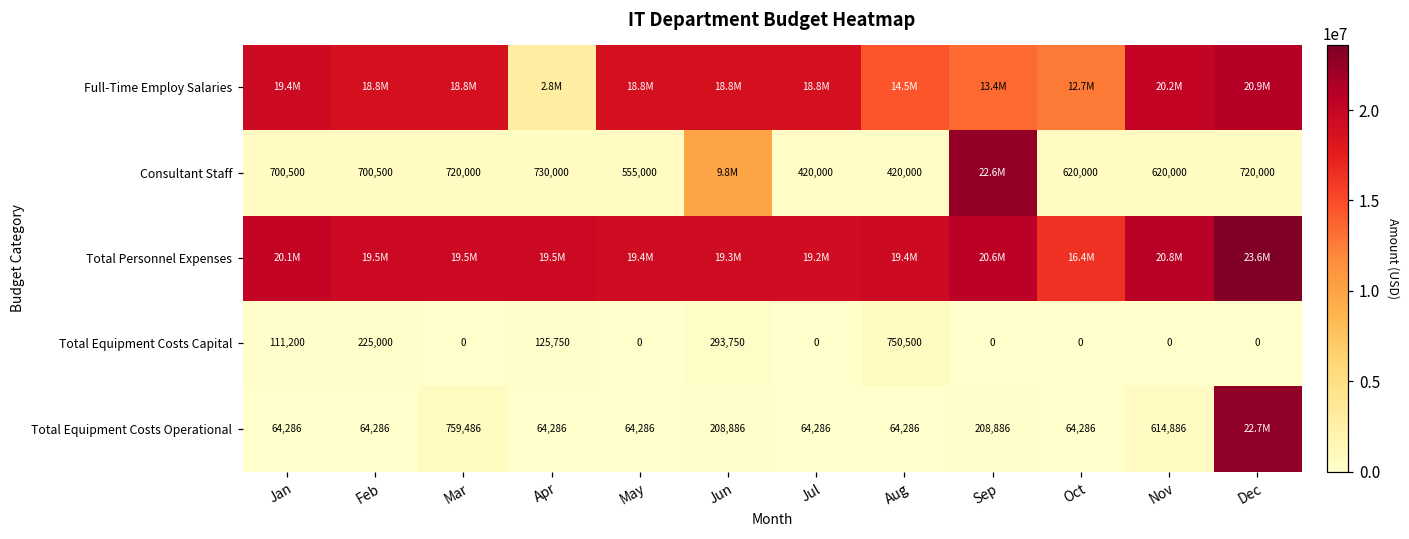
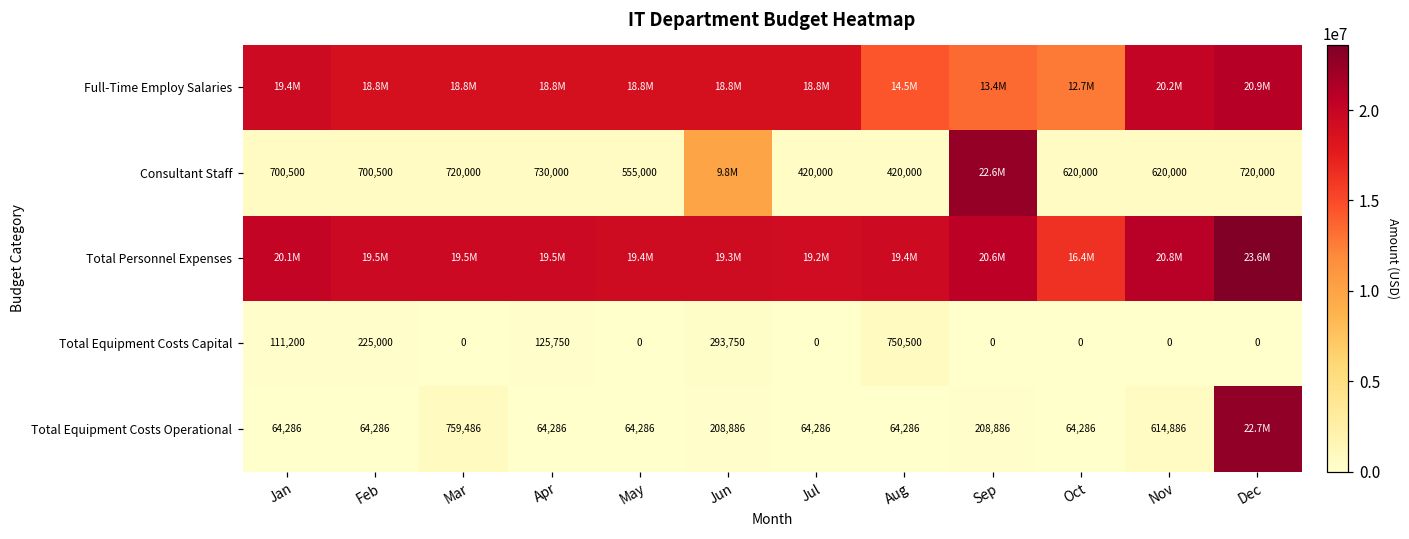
  {
    "Full-Time Employ Salaries": {
      "Jan": "19.4M",
      "Feb": "18.8M",
      "Mar": "18.8M",
-     "Apr": "2.8M",
+     "Apr": "18.8M",
      "May": "18.8M",
      "Jun": "18.8M",
      "Jul": "18.8M",
      "Aug": "14.5M",
      "Sep": "13.4M",
      "Oct": "12.7M",
      "Nov": "20.2M",
      "Dec": "20.9M"
    },
    "Consultant Staff": {
      "Jan": "700,500",
      "Feb": "700,500",
      "Mar": "720,000",
      "Apr": "730,000",
      "May": "555,000",
      "Jun": "9.8M",
      "Jul": "420,000",
      "Aug": "420,000",
      "Sep": "22.6M",
      "Oct": "620,000",
      "Nov": "620,000",
      "Dec": "720,000"
    },
    "Total Personnel Expenses": {
      "Jan": "20.1M",
      "Feb": "19.5M",
      "Mar": "19.5M",
      "Apr": "19.5M",
      "May": "19.4M",
      "Jun": "19.3M",
      "Jul": "19.2M",
      "Aug": "19.4M",
      "Sep": "20.6M",
      "Oct": "16.4M",
      "Nov": "20.8M",
      "Dec": "23.6M"
    },
    "Total Equipment Costs Capital": {
      "Jan": "111,200",
      "Feb": "225,000",
      "Mar": "0",
      "Apr": "125,750",
      "May": "0",
      "Jun": "293,750",
      "Jul": "0",
      "Aug": "750,500",
      "Sep": "0",
      "Oct": "0",
      "Nov": "0",
      "Dec": "0"
    },
    "Total Equipment Costs Operational": {
      "Jan": "64,286",
      "Feb": "64,286",
      "Mar": "759,486",
      "Apr": "64,286",
      "May": "64,286",
      "Jun": "208,886",
      "Jul": "64,286",
      "Aug": "64,286",
      "Sep": "208,886",
      "Oct": "64,286",
      "Nov": "614,886",
      "Dec": "22.7M"
    }
  }
